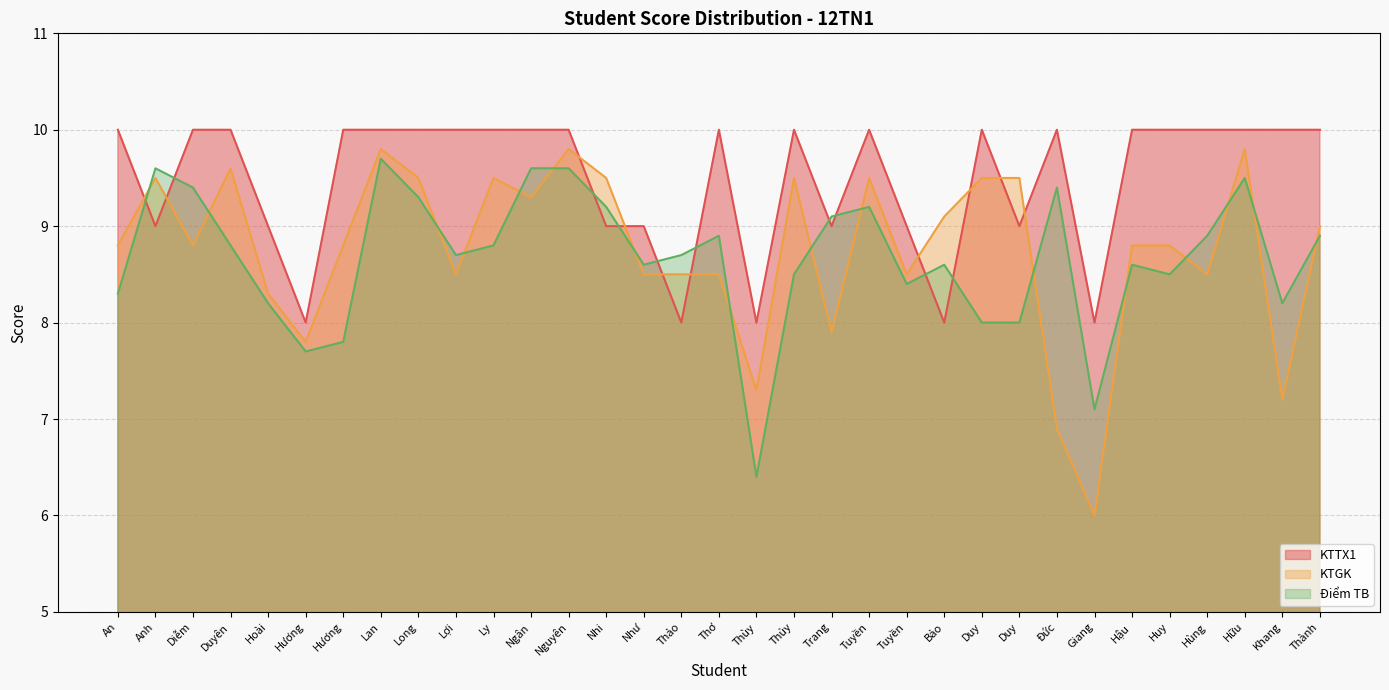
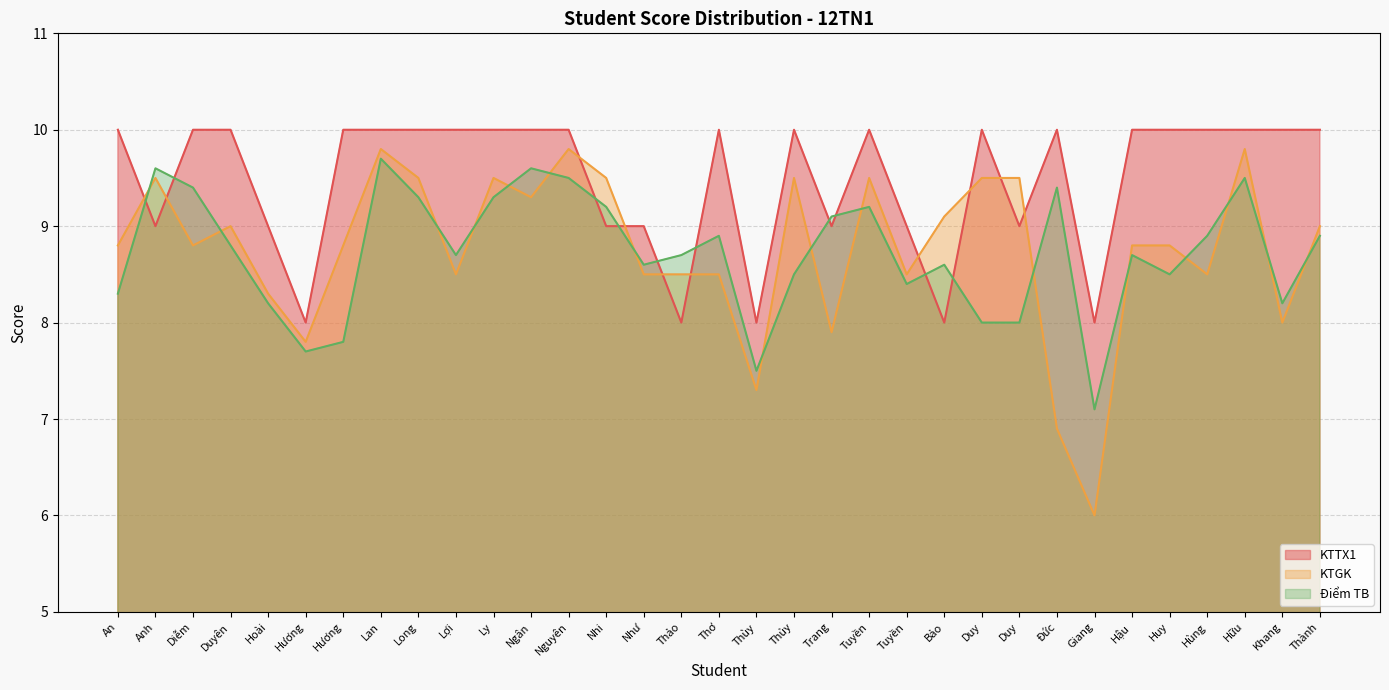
  {
    "KTTX1": {
      "An": 10.0,
      "Anh": 9.0,
      "Diễm": 10.0,
      "Duyên": 10.0,
      "Hoài": 9.0,
      "Lan": 10.0,
      "Long": 10.0,
      "Lợi": 10.0,
      "Ly": 10.0,
      "Ngân": 10.0,
      "Nguyên": 10.0,
      "Nhi": 9.0,
      "Như": 9.0,
      "Thảo": 8.0,
      "Thơ": 10.0,
      "Thùy": 8.0,
      "Thủy": 10.0,
      "Trang": 9.0,
      "Bảo": 8.0,
      "Đức": 10.0,
      "Giang": 8.0,
      "Hậu": 10.0,
      "Huy": 10.0,
      "Hùng": 10.0,
      "Hữu": 10.0,
      "Khang": 10.0,
      "Thành": 10.0
    },
    "KTGK": {
      "An": 8.8,
      "Anh": 9.5,
      "Diễm": 8.8,
-     "Duyên": 9.6,
+     "Duyên": 9.0,
      "Hoài": 8.3,
      "Lan": 9.8,
      "Long": 9.5,
      "Lợi": 8.5,
      "Ly": 9.5,
      "Ngân": 9.3,
      "Nguyên": 9.8,
      "Nhi": 9.5,
      "Như": 8.5,
      "Thảo": 8.5,
      "Thơ": 8.5,
      "Thùy": 7.3,
      "Thủy": 9.5,
      "Trang": 7.9,
      "Bảo": 9.1,
      "Đức": 6.9,
      "Giang": 6.0,
      "Hậu": 8.8,
      "Huy": 8.8,
      "Hùng": 8.5,
      "Hữu": 9.8,
-     "Khang": 7.2,
+     "Khang": 8.0,
      "Thành": 9.0
    },
    "Điểm TB": {
      "An": 8.3,
      "Anh": 9.6,
      "Diễm": 9.4,
      "Duyên": 8.8,
      "Hoài": 8.2,
      "Lan": 9.7,
      "Long": 9.3,
      "Lợi": 8.7,
-     "Ly": 8.8,
+     "Ly": 9.3,
      "Ngân": 9.6,
-     "Nguyên": 9.6,
+     "Nguyên": 9.5,
      "Nhi": 9.2,
      "Như": 8.6,
      "Thảo": 8.7,
      "Thơ": 8.9,
-     "Thùy": 6.4,
+     "Thùy": 7.5,
      "Thủy": 8.5,
      "Trang": 9.1,
      "Bảo": 8.6,
      "Đức": 9.4,
      "Giang": 7.1,
-     "Hậu": 8.6,
+     "Hậu": 8.7,
      "Huy": 8.5,
      "Hùng": 8.9,
      "Hữu": 9.5,
      "Khang": 8.2,
      "Thành": 8.9
    }
  }
